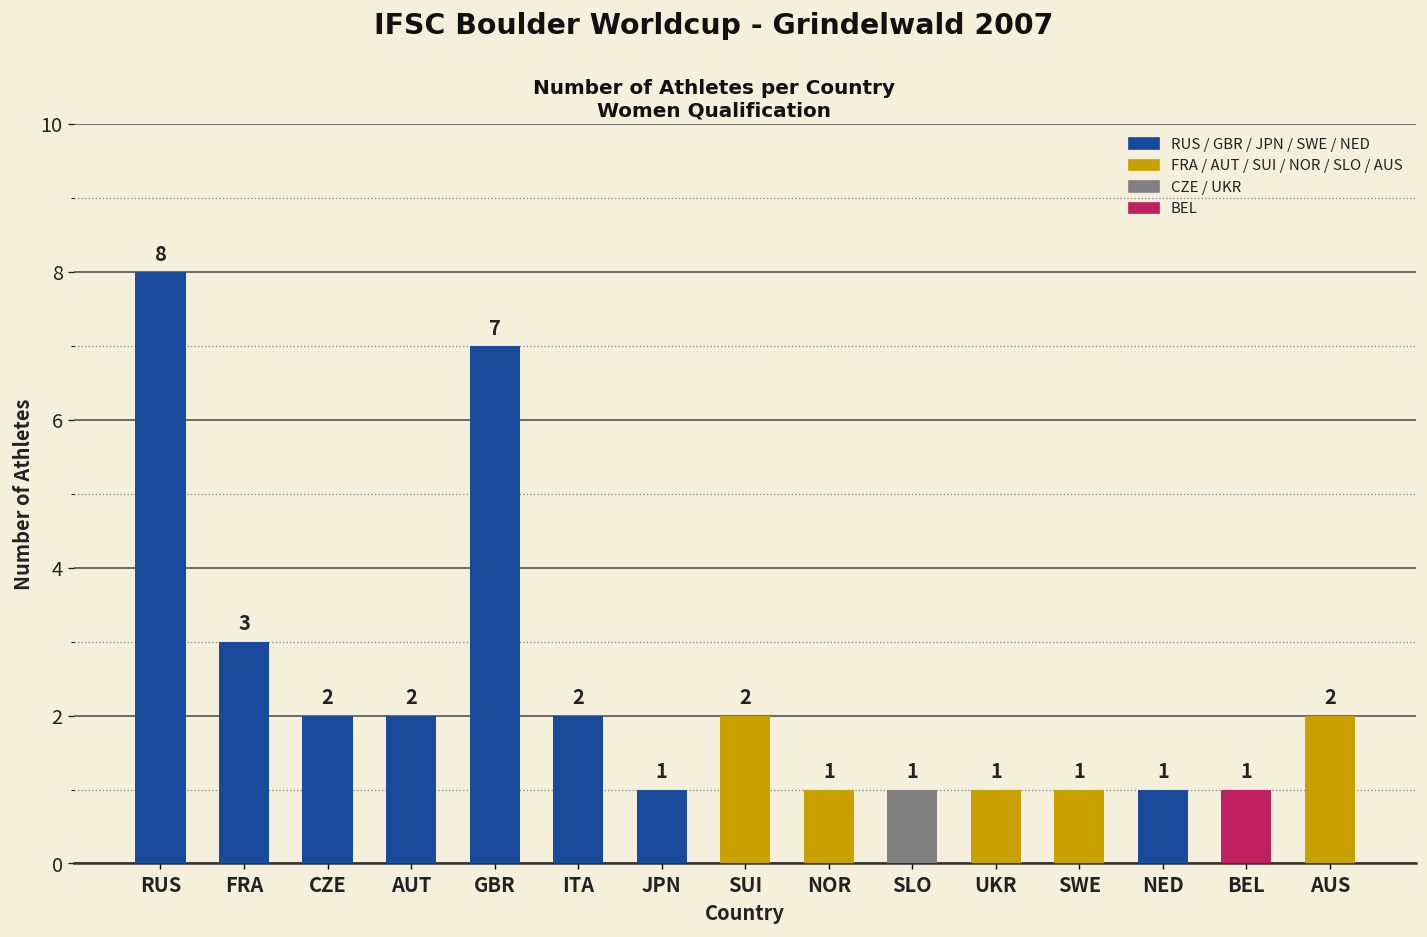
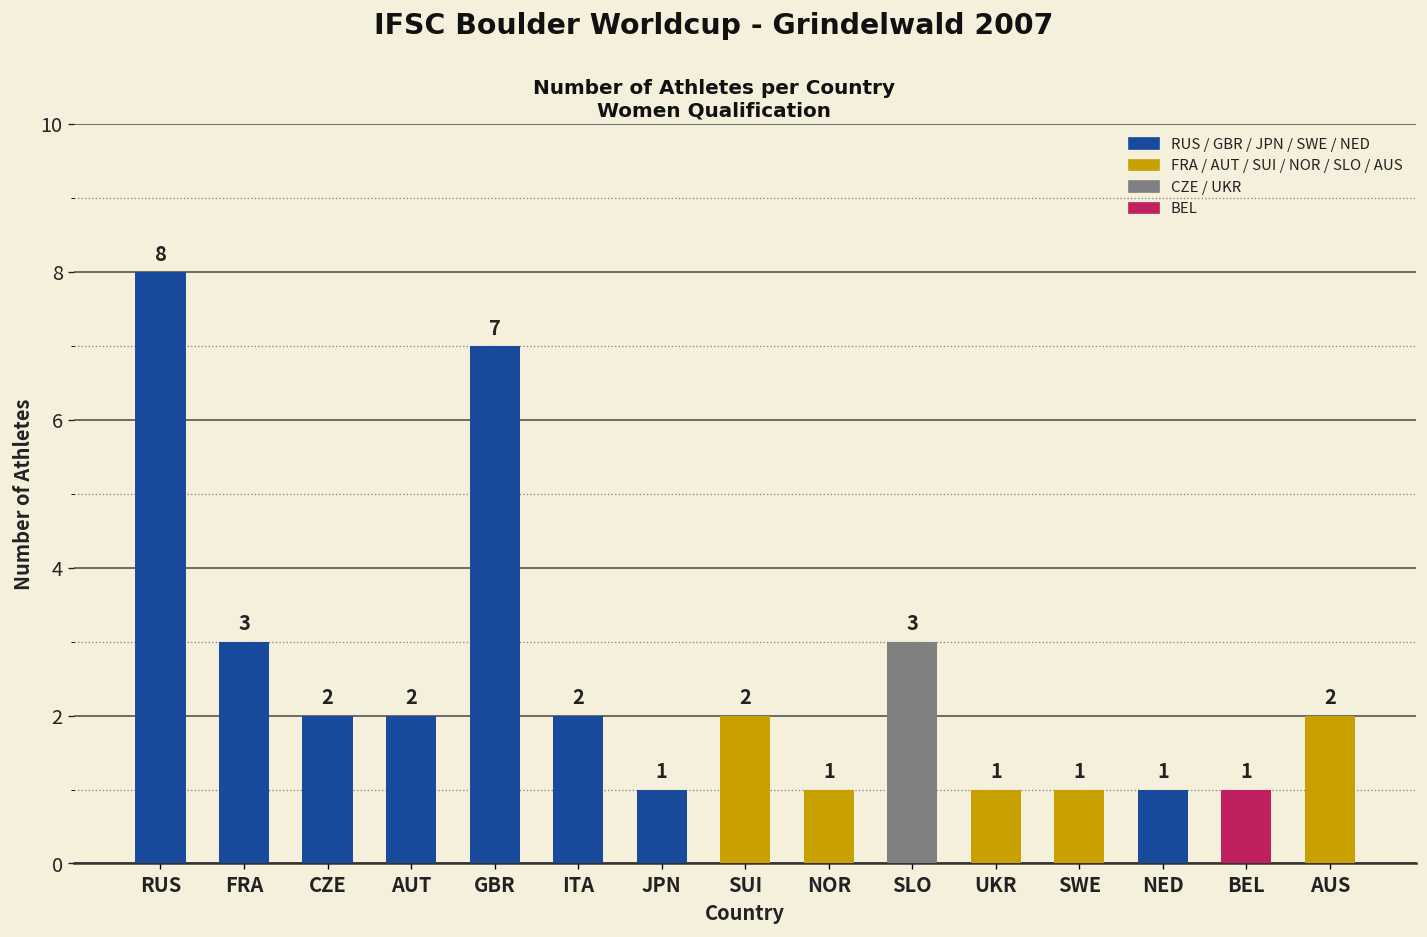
  {
    "RUS": 8,
    "FRA": 3,
    "CZE": 2,
    "AUT": 2,
    "GBR": 7,
    "ITA": 2,
    "JPN": 1,
    "SUI": 2,
    "NOR": 1,
-   "SLO": 1,
+   "SLO": 3,
    "UKR": 1,
    "SWE": 1,
    "NED": 1,
    "BEL": 1,
    "AUS": 2
  }
